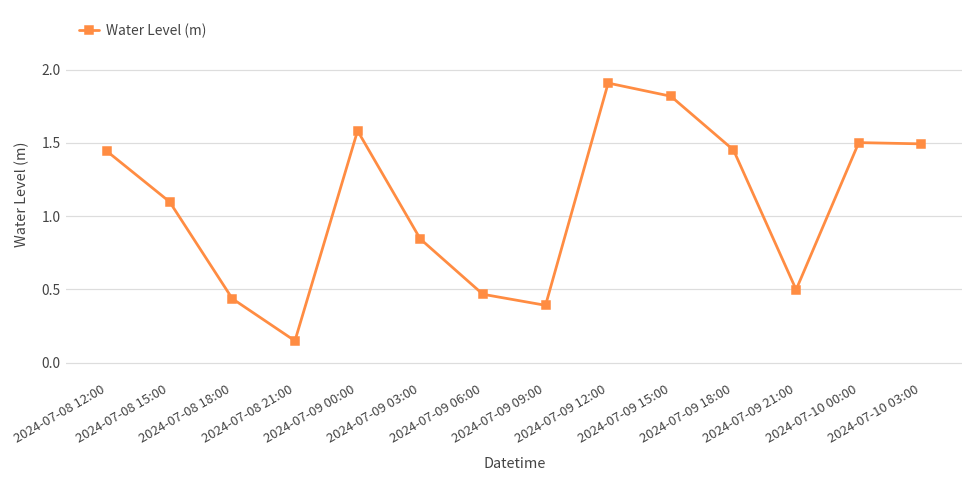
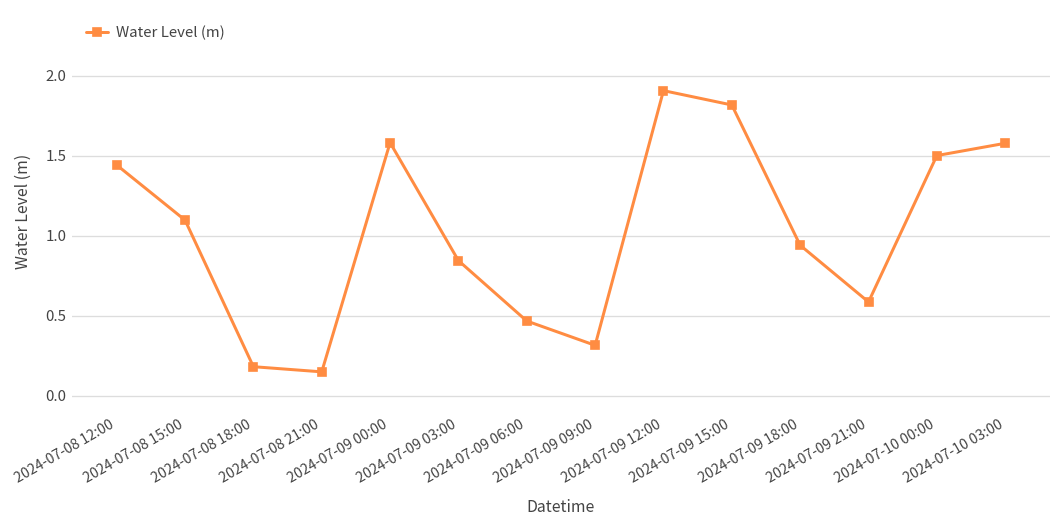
  {
    "2024-07-08 12:00": 1.44,
    "2024-07-08 15:00": 1.10,
-   "2024-07-08 18:00": 0.44,
+   "2024-07-08 18:00": 0.18,
    "2024-07-08 21:00": 0.15,
    "2024-07-09 00:00": 1.58,
    "2024-07-09 03:00": 0.84,
    "2024-07-09 06:00": 0.47,
-   "2024-07-09 09:00": 0.39,
+   "2024-07-09 09:00": 0.32,
    "2024-07-09 12:00": 1.91,
    "2024-07-09 15:00": 1.82,
-   "2024-07-09 18:00": 1.45,
-   "2024-07-09 21:00": 0.50,
+   "2024-07-09 18:00": 0.94,
+   "2024-07-09 21:00": 0.59,
    "2024-07-10 00:00": 1.50,
-   "2024-07-10 03:00": 1.49
+   "2024-07-10 03:00": 1.58
  }
